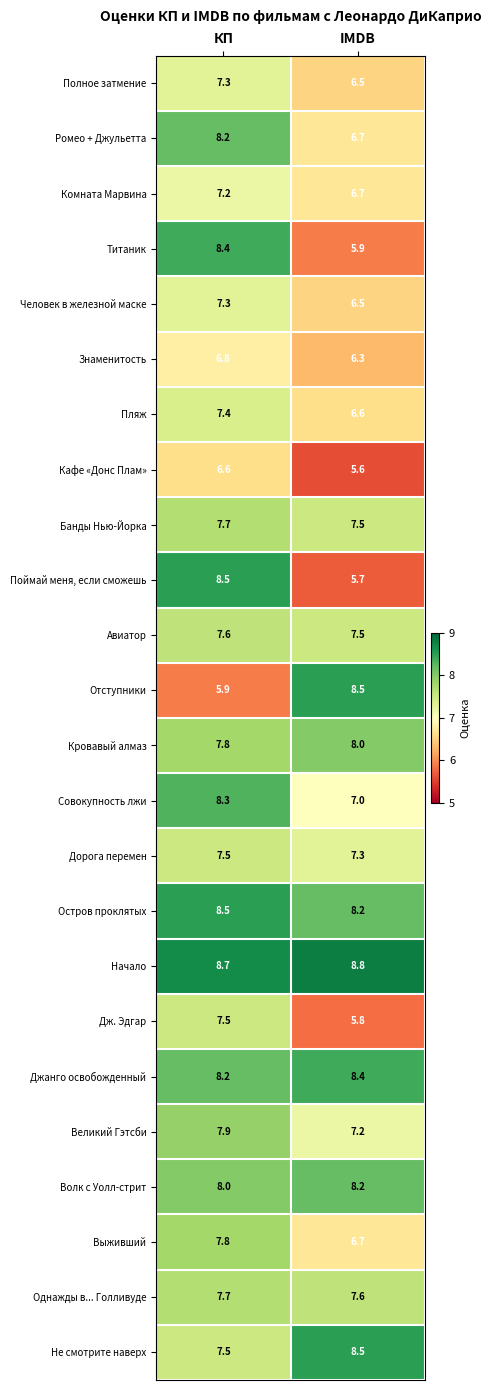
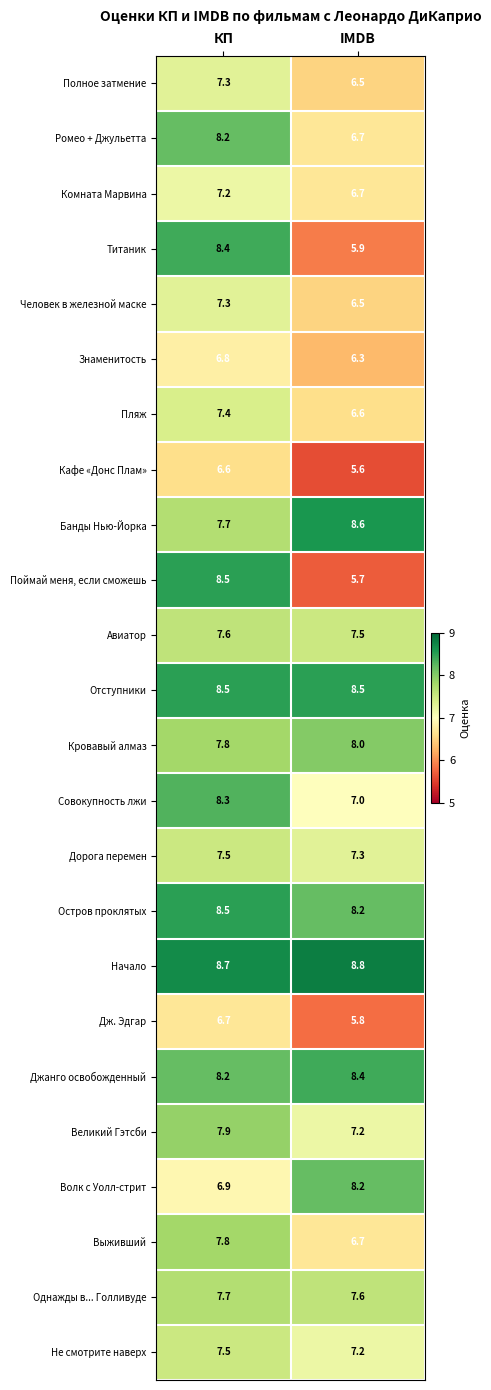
  {
    "Полное затмение": {
      "КП": 7.3,
      "IMDB": 6.5
    },
    "Ромео + Джульетта": {
      "КП": 8.2,
      "IMDB": 6.7
    },
    "Комната Марвина": {
      "КП": 7.2,
      "IMDB": 6.7
    },
    "Титаник": {
      "КП": 8.4,
      "IMDB": 5.9
    },
    "Человек в железной маске": {
      "КП": 7.3,
      "IMDB": 6.5
    },
    "Знаменитость": {
      "КП": 6.8,
      "IMDB": 6.3
    },
    "Пляж": {
      "КП": 7.4,
      "IMDB": 6.6
    },
    "Кафе «Донс Плам»": {
      "КП": 6.6,
      "IMDB": 5.6
    },
    "Банды Нью-Йорка": {
      "КП": 7.7,
-     "IMDB": 7.5
+     "IMDB": 8.6
    },
    "Поймай меня, если сможешь": {
      "КП": 8.5,
      "IMDB": 5.7
    },
    "Авиатор": {
      "КП": 7.6,
      "IMDB": 7.5
    },
    "Отступники": {
-     "КП": 5.9,
+     "КП": 8.5,
      "IMDB": 8.5
    },
    "Кровавый алмаз": {
      "КП": 7.8,
      "IMDB": 8.0
    },
    "Совокупность лжи": {
      "КП": 8.3,
      "IMDB": 7.0
    },
    "Дорога перемен": {
      "КП": 7.5,
      "IMDB": 7.3
    },
    "Остров проклятых": {
      "КП": 8.5,
      "IMDB": 8.2
    },
    "Начало": {
      "КП": 8.7,
      "IMDB": 8.8
    },
    "Дж. Эдгар": {
-     "КП": 7.5,
+     "КП": 6.7,
      "IMDB": 5.8
    },
    "Джанго освобожденный": {
      "КП": 8.2,
      "IMDB": 8.4
    },
    "Великий Гэтсби": {
      "КП": 7.9,
      "IMDB": 7.2
    },
    "Волк с Уолл-стрит": {
-     "КП": 8.0,
+     "КП": 6.9,
      "IMDB": 8.2
    },
    "Выживший": {
      "КП": 7.8,
      "IMDB": 6.7
    },
    "Однажды в... Голливуде": {
      "КП": 7.7,
      "IMDB": 7.6
    },
    "Не смотрите наверх": {
      "КП": 7.5,
-     "IMDB": 8.5
+     "IMDB": 7.2
    }
  }
